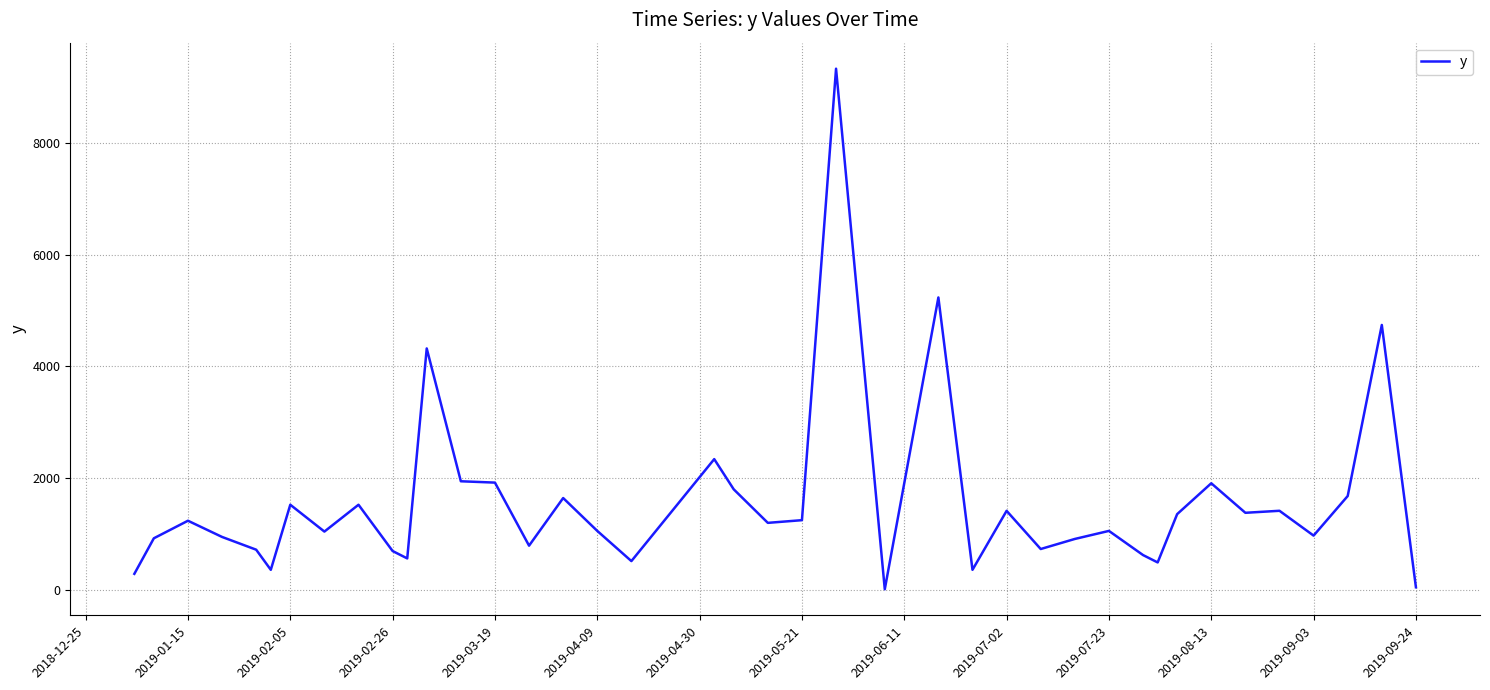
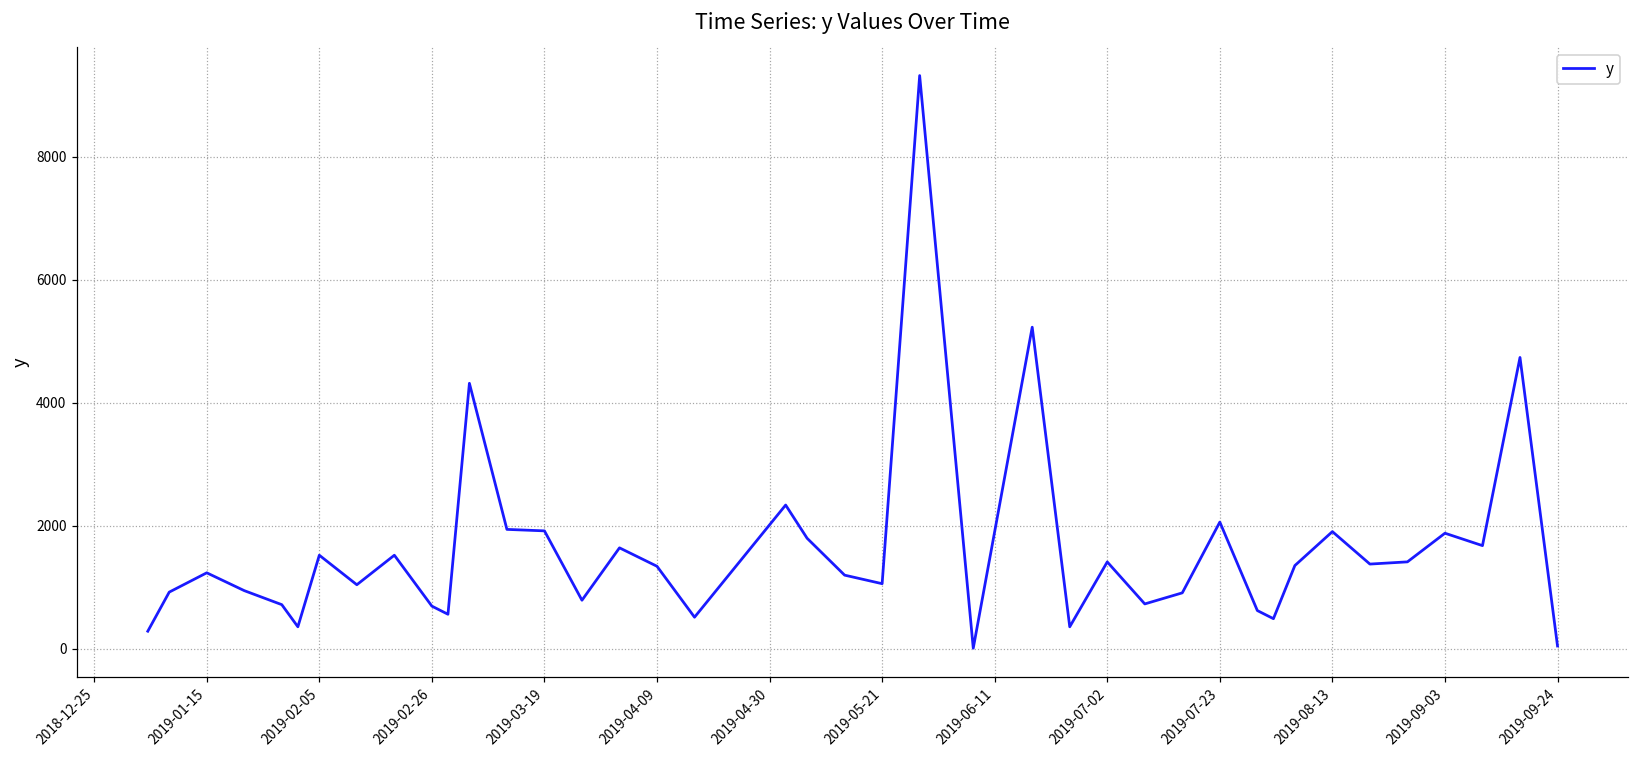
  {
    "2019-01-15": 1200,
    "2019-02-05": 1500,
    "2019-02-26": 700,
    "2019-03-19": 1900,
-   "2019-04-09": 1100,
-   "2019-05-21": 1200,
+   "2019-04-09": 1300,
+   "2019-05-21": 1100,
    "2019-07-02": 1400,
-   "2019-07-23": 1100,
+   "2019-07-23": 2100,
    "2019-08-13": 1900,
-   "2019-09-03": 1000,
+   "2019-09-03": 1900,
    "2019-09-24": 0
  }
